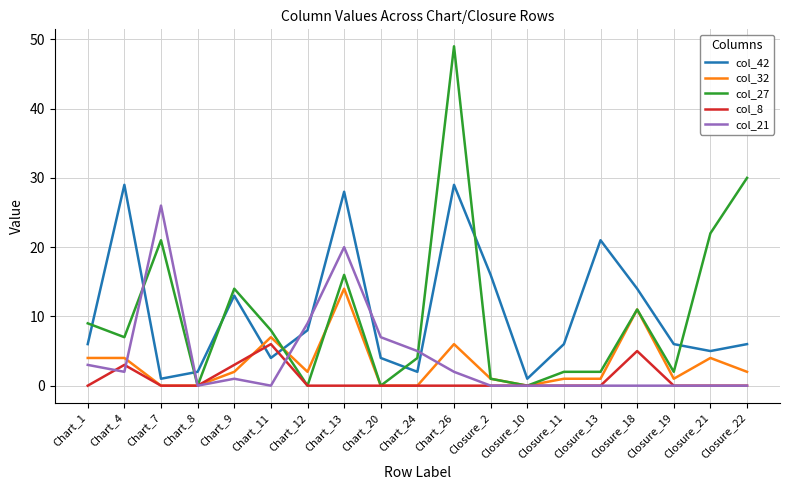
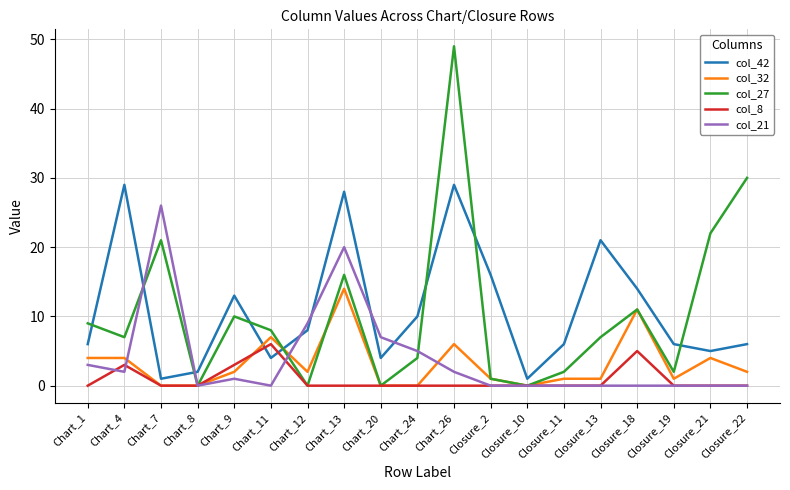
  {
    "col_42": {
      "Chart_1": 6,
      "Chart_4": 29,
      "Chart_7": 1,
      "Chart_8": 2,
      "Chart_9": 13,
      "Chart_11": 4,
      "Chart_12": 8,
      "Chart_13": 28,
      "Chart_20": 4,
-     "Chart_24": 2,
+     "Chart_24": 10,
      "Chart_26": 29,
      "Closure_2": 16,
      "Closure_10": 1,
      "Closure_11": 6,
      "Closure_13": 21,
      "Closure_18": 14,
      "Closure_19": 6,
      "Closure_21": 5,
      "Closure_22": 6
    },
    "col_32": {
      "Chart_1": 4,
      "Chart_4": 4,
      "Chart_9": 2,
      "Chart_11": 7,
      "Chart_12": 2,
      "Chart_13": 14,
      "Chart_26": 6,
      "Closure_11": 1,
      "Closure_13": 1,
      "Closure_19": 1,
      "Closure_21": 4,
      "Closure_22": 2
    },
    "col_27": {
      "Chart_1": 9,
      "Chart_4": 7,
      "Chart_7": 21,
-     "Chart_9": 14,
+     "Chart_9": 10,
      "Chart_11": 8,
      "Chart_13": 16,
      "Chart_24": 4,
      "Chart_26": 49,
      "Closure_11": 2,
-     "Closure_13": 2,
+     "Closure_13": 7,
      "Closure_19": 2,
      "Closure_21": 22,
      "Closure_22": 30
    },
    "col_8": {
      "Chart_1": 0,
      "Chart_4": 3,
      "Chart_9": 3,
      "Chart_11": 6,
      "Chart_13": 0,
      "Chart_26": 0,
      "Closure_18": 5
    },
    "col_21": {
      "Chart_1": 3,
      "Chart_4": 2,
      "Chart_7": 26,
      "Chart_9": 1,
      "Chart_11": 0,
      "Chart_12": 9,
      "Chart_13": 20,
      "Chart_20": 7,
      "Chart_24": 5,
      "Chart_26": 2,
      "Closure_18": 0
    }
  }
